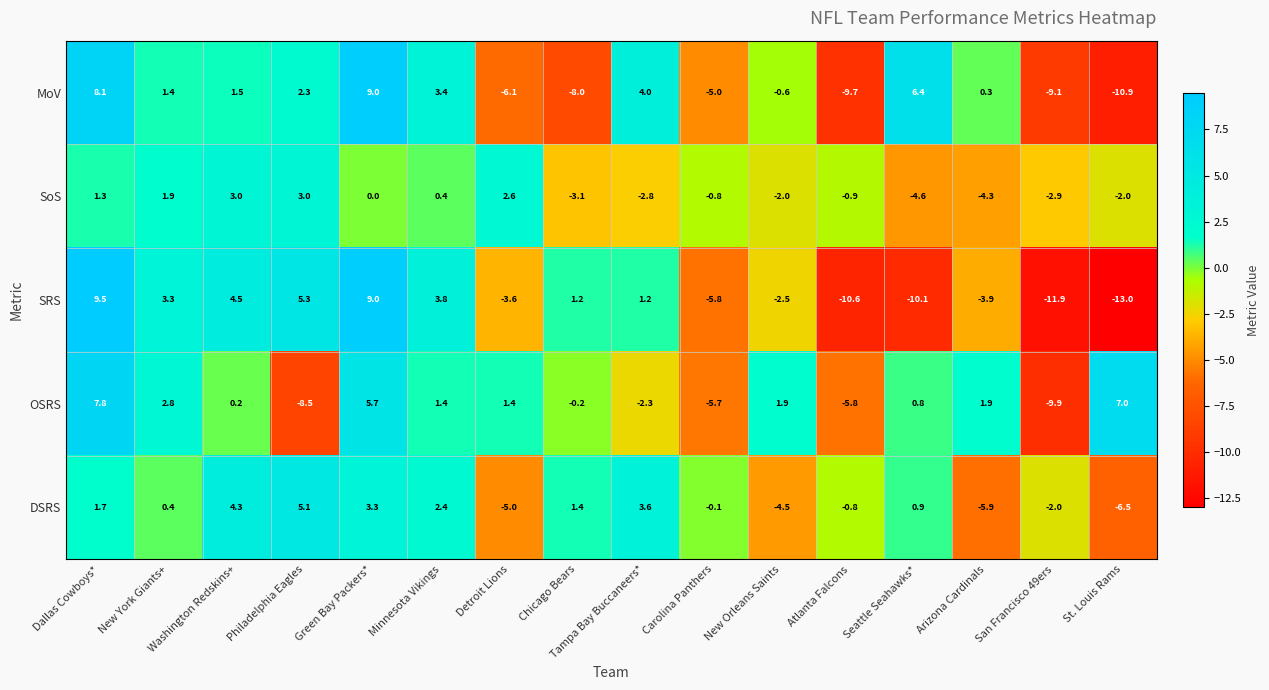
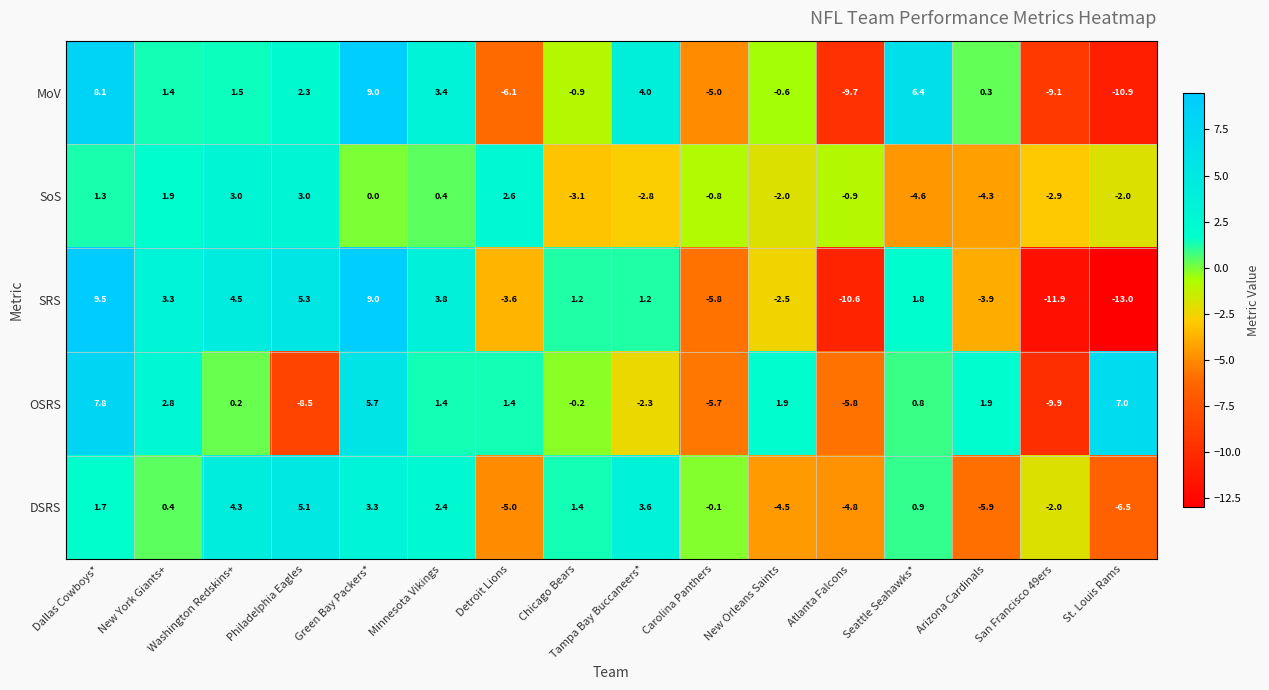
  {
    "MoV": {
      "Dallas Cowboys*": 8.1,
      "New York Giants+": 1.4,
      "Washington Redskins+": 1.5,
      "Philadelphia Eagles": 2.3,
      "Green Bay Packers*": 9.0,
      "Minnesota Vikings": 3.4,
      "Detroit Lions": -6.1,
-     "Chicago Bears": -8.0,
+     "Chicago Bears": -0.9,
      "Tampa Bay Buccaneers*": 4.0,
      "Carolina Panthers": -5.0,
      "New Orleans Saints": -0.6,
      "Atlanta Falcons": -9.7,
      "Seattle Seahawks*": 6.4,
      "Arizona Cardinals": 0.3,
      "San Francisco 49ers": -9.1,
      "St. Louis Rams": -10.9
    },
    "SoS": {
      "Dallas Cowboys*": 1.3,
      "New York Giants+": 1.9,
      "Washington Redskins+": 3.0,
      "Philadelphia Eagles": 3.0,
      "Green Bay Packers*": 0.0,
      "Minnesota Vikings": 0.4,
      "Detroit Lions": 2.6,
      "Chicago Bears": -3.1,
      "Tampa Bay Buccaneers*": -2.8,
      "Carolina Panthers": -0.8,
      "New Orleans Saints": -2.0,
      "Atlanta Falcons": -0.9,
      "Seattle Seahawks*": -4.6,
      "Arizona Cardinals": -4.3,
      "San Francisco 49ers": -2.9,
      "St. Louis Rams": -2.0
    },
    "SRS": {
      "Dallas Cowboys*": 9.5,
      "New York Giants+": 3.3,
      "Washington Redskins+": 4.5,
      "Philadelphia Eagles": 5.3,
      "Green Bay Packers*": 9.0,
      "Minnesota Vikings": 3.8,
      "Detroit Lions": -3.6,
      "Chicago Bears": 1.2,
      "Tampa Bay Buccaneers*": 1.2,
      "Carolina Panthers": -5.8,
      "New Orleans Saints": -2.5,
      "Atlanta Falcons": -10.6,
-     "Seattle Seahawks*": -10.1,
+     "Seattle Seahawks*": 1.8,
      "Arizona Cardinals": -3.9,
      "San Francisco 49ers": -11.9,
      "St. Louis Rams": -13.0
    },
    "OSRS": {
      "Dallas Cowboys*": 7.8,
      "New York Giants+": 2.8,
      "Washington Redskins+": 0.2,
      "Philadelphia Eagles": -8.5,
      "Green Bay Packers*": 5.7,
      "Minnesota Vikings": 1.4,
      "Detroit Lions": 1.4,
      "Chicago Bears": -0.2,
      "Tampa Bay Buccaneers*": -2.3,
      "Carolina Panthers": -5.7,
      "New Orleans Saints": 1.9,
      "Atlanta Falcons": -5.8,
      "Seattle Seahawks*": 0.8,
      "Arizona Cardinals": 1.9,
      "San Francisco 49ers": -9.9,
      "St. Louis Rams": 7.0
    },
    "DSRS": {
      "Dallas Cowboys*": 1.7,
      "New York Giants+": 0.4,
      "Washington Redskins+": 4.3,
      "Philadelphia Eagles": 5.1,
      "Green Bay Packers*": 3.3,
      "Minnesota Vikings": 2.4,
      "Detroit Lions": -5.0,
      "Chicago Bears": 1.4,
      "Tampa Bay Buccaneers*": 3.6,
      "Carolina Panthers": -0.1,
      "New Orleans Saints": -4.5,
-     "Atlanta Falcons": -0.8,
+     "Atlanta Falcons": -4.8,
      "Seattle Seahawks*": 0.9,
      "Arizona Cardinals": -5.9,
      "San Francisco 49ers": -2.0,
      "St. Louis Rams": -6.5
    }
  }
